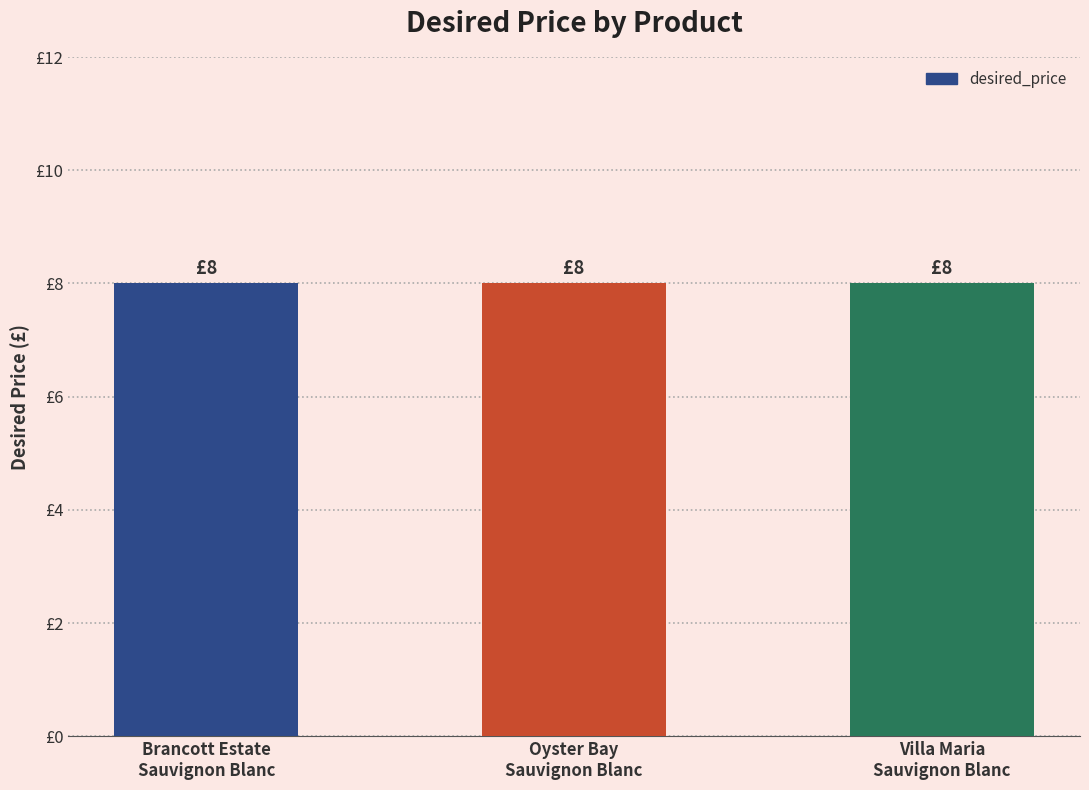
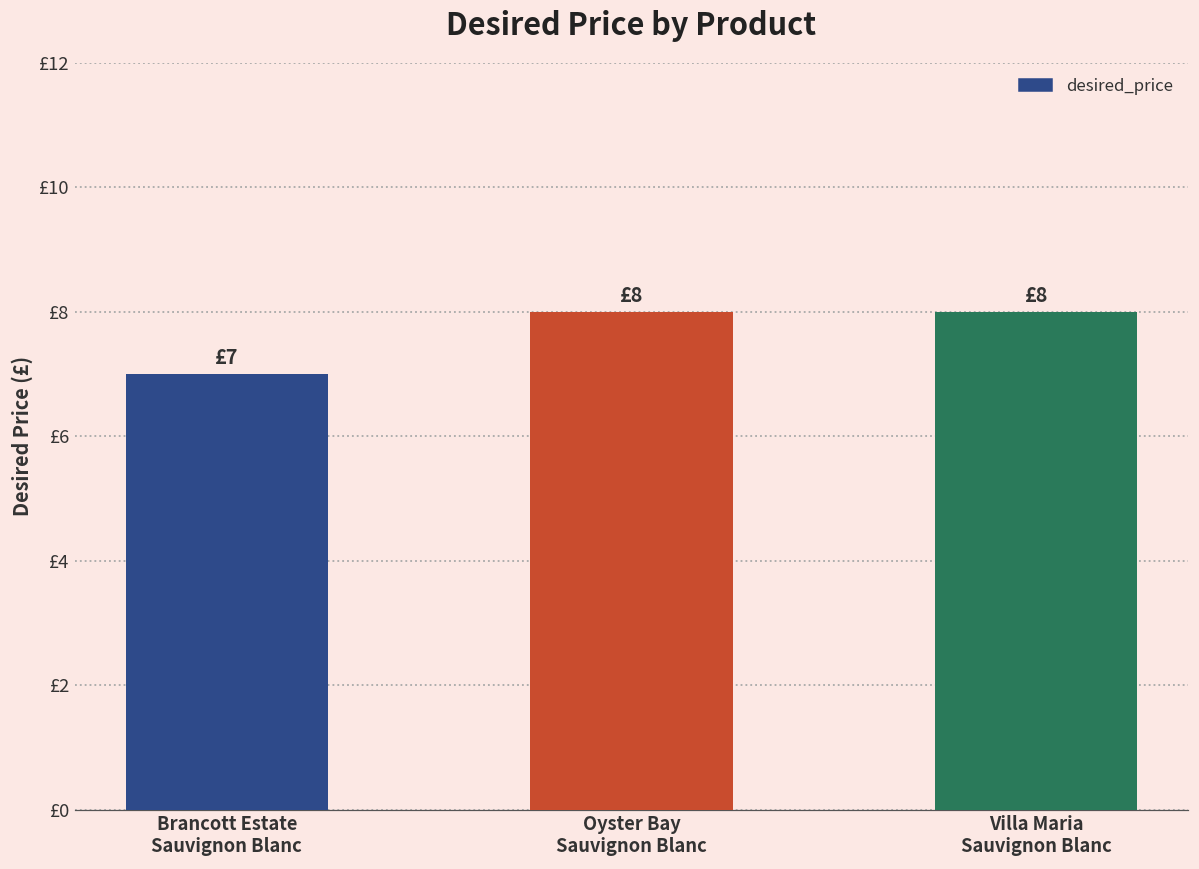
  {
-   "Brancott Estate Sauvignon Blanc": "£8",
+   "Brancott Estate Sauvignon Blanc": "£7",
    "Oyster Bay Sauvignon Blanc": "£8",
    "Villa Maria Sauvignon Blanc": "£8"
  }
